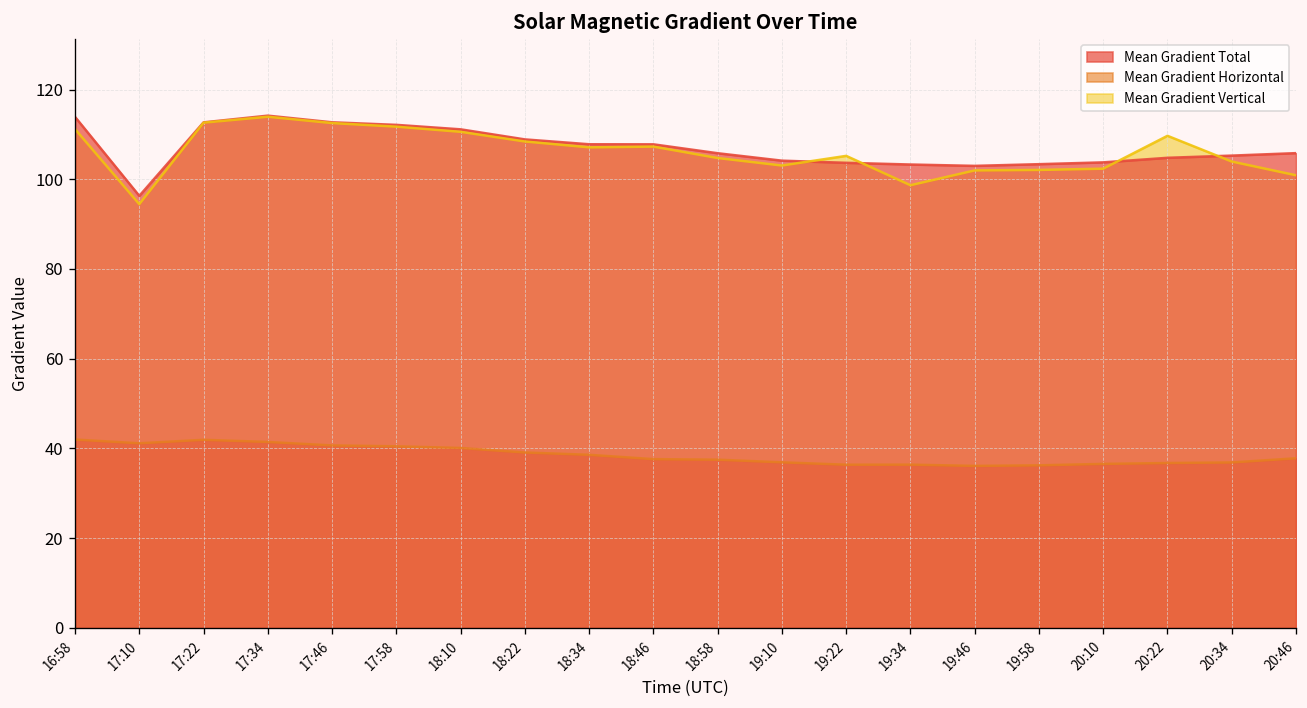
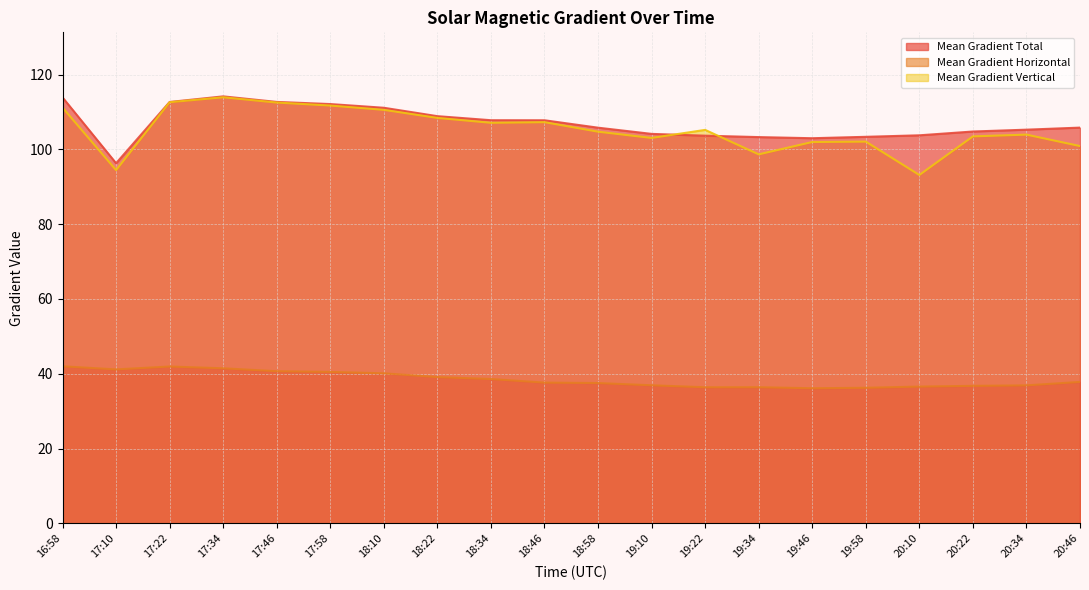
  {
    "Mean Gradient Vertical": {
      "16:58": 111,
      "17:10": 94,
      "18:34": 107,
      "18:58": 105,
      "19:10": 103,
      "19:22": 105,
      "19:34": 99,
      "19:46": 102,
      "19:58": 102,
-     "20:10": 102,
-     "20:22": 110,
+     "20:10": 93,
+     "20:22": 103,
      "20:34": 104,
      "20:46": 101
    }
  }
